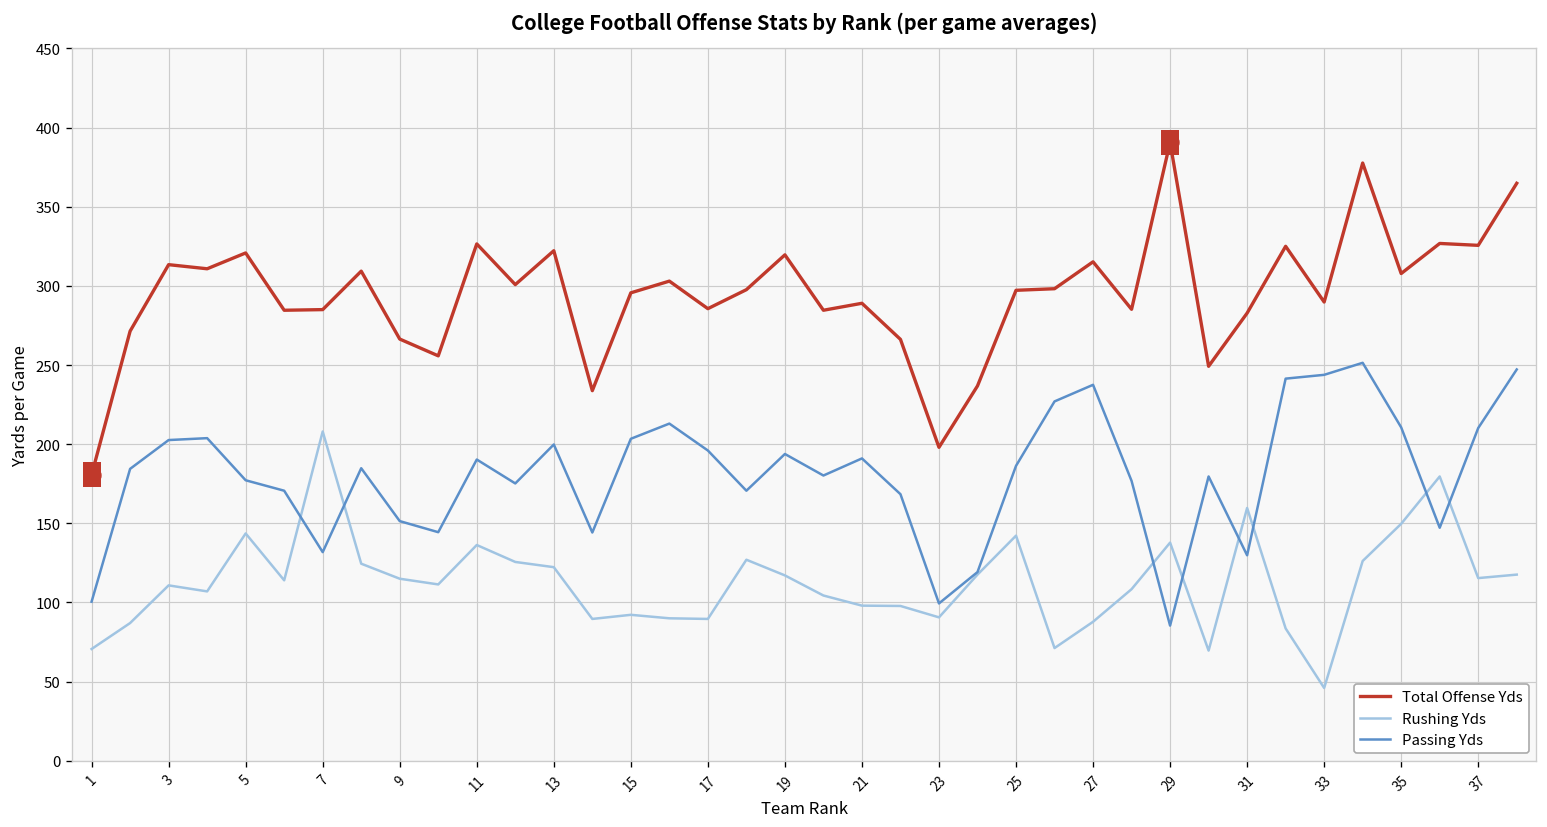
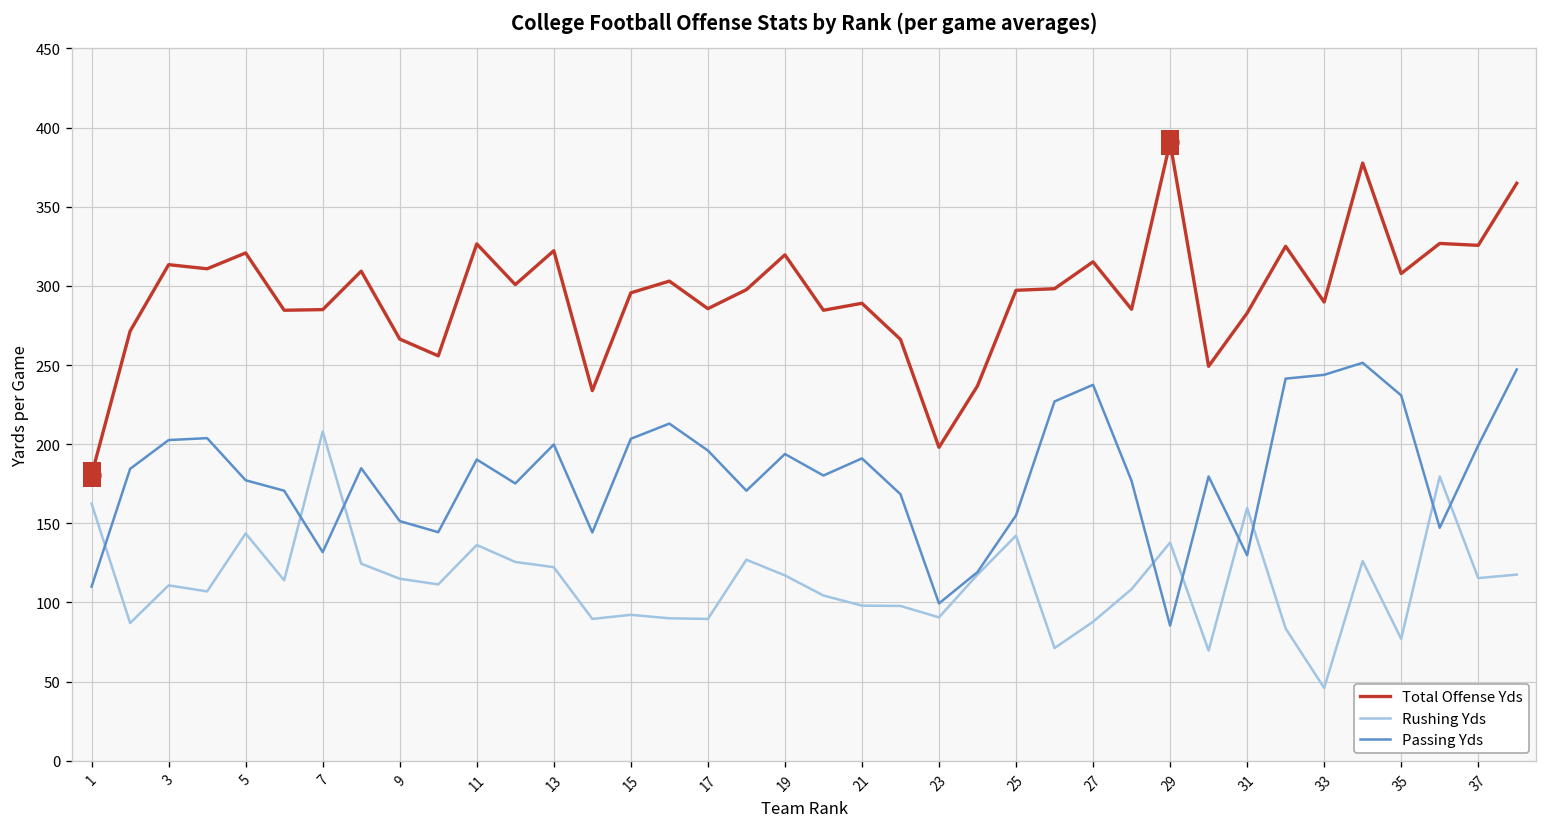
  {
    "Rushing Yds": {
-     "1": 71,
+     "1": 162,
      "3": 111,
      "5": 144,
      "7": 208,
      "9": 115,
      "11": 136,
      "13": 122,
      "15": 92,
      "17": 90,
      "19": 117,
      "21": 98,
      "23": 91,
      "25": 142,
      "27": 88,
      "29": 138,
      "31": 160,
      "33": 46,
-     "35": 150,
+     "35": 77,
      "37": 115
    },
    "Passing Yds": {
-     "1": 101,
+     "1": 110,
      "3": 203,
      "5": 177,
      "7": 132,
      "9": 151,
      "11": 190,
      "13": 200,
      "15": 203,
      "17": 196,
      "19": 194,
      "21": 191,
      "23": 99,
-     "25": 186,
+     "25": 155,
      "27": 238,
      "29": 85,
      "31": 130,
      "33": 244,
-     "35": 211,
-     "37": 210
+     "35": 231,
+     "37": 199
    }
  }
